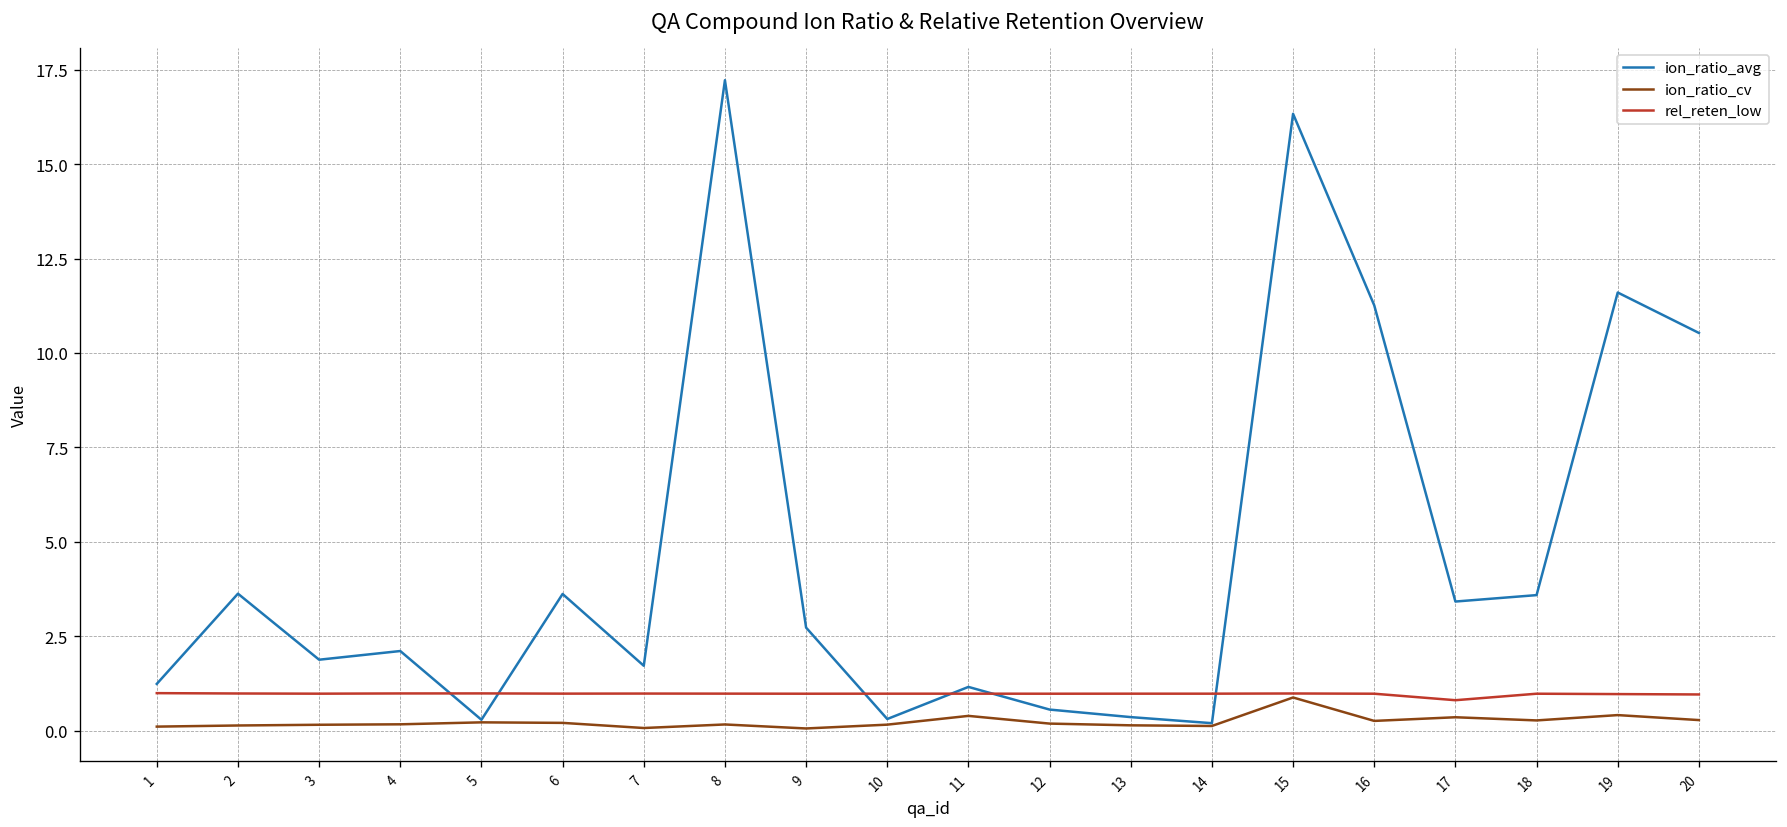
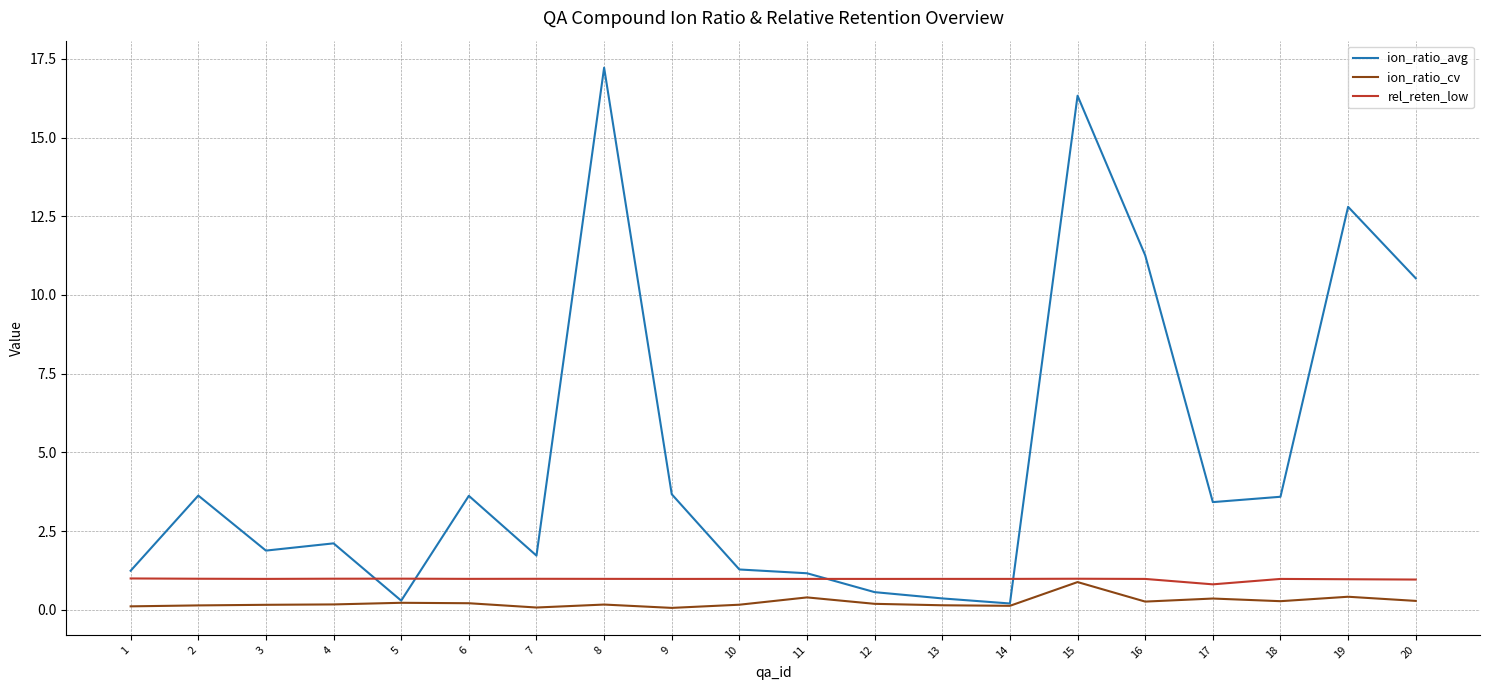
  {
    "ion_ratio_avg": {
      "1": 1.2,
      "2": 3.6,
      "3": 1.9,
      "4": 2.1,
      "6": 3.6,
      "7": 1.7,
      "8": 17.2,
-     "9": 2.7,
-     "10": 0.3,
+     "9": 3.7,
+     "10": 1.3,
      "11": 1.2,
      "12": 0.6,
      "13": 0.4,
      "15": 16.3,
      "16": 11.3,
      "17": 3.4,
      "18": 3.6,
-     "19": 11.6,
+     "19": 12.8,
      "20": 10.5
    }
  }
